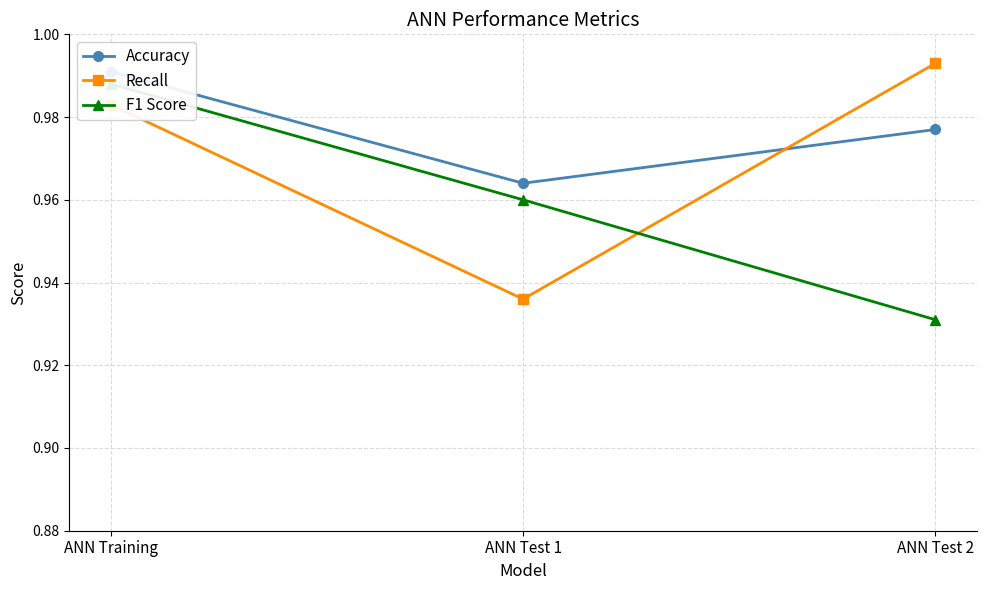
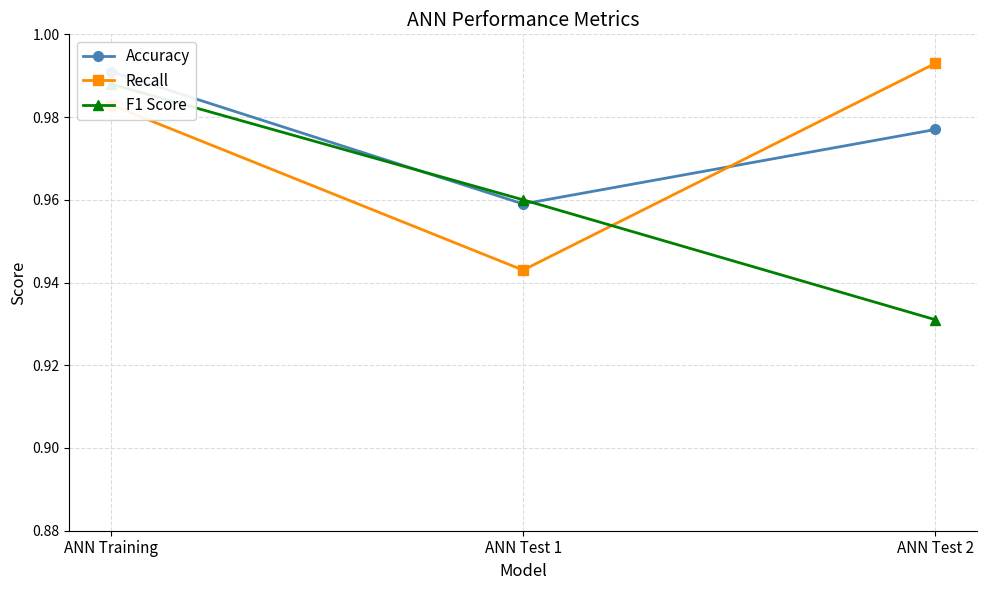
  {
    "Accuracy": {
-     "ANN Test 1": 0.964,
+     "ANN Test 1": 0.959,
      "ANN Test 2": 0.977
    },
    "Recall": {
-     "ANN Test 1": 0.936,
+     "ANN Test 1": 0.943,
      "ANN Test 2": 0.993
    },
    "F1 Score": {
      "ANN Test 1": 0.960,
      "ANN Test 2": 0.931
    }
  }
